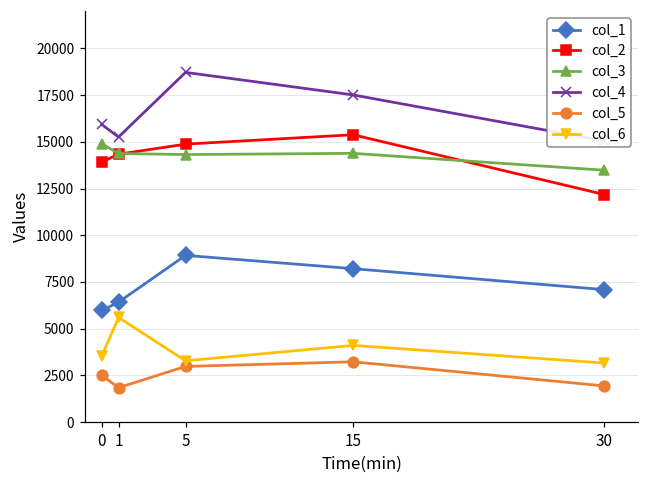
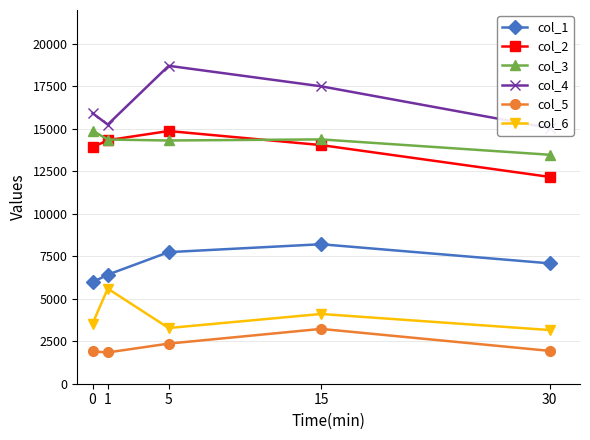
  {
    "col_1": {
      "0": 6000,
      "1": 6400,
-     "5": 8900,
+     "5": 7700,
      "15": 8200,
      "30": 7100
    },
    "col_2": {
      "0": 13900,
      "5": 14900,
-     "15": 15400,
+     "15": 14000,
      "30": 12200
    },
    "col_3": {
      "0": 14900,
      "5": 14300,
      "15": 14400,
      "30": 13500
    },
    "col_4": {
      "0": 15900,
      "1": 15300,
      "5": 18700,
      "15": 17500
    },
    "col_5": {
-     "0": 2500,
+     "0": 1900,
      "1": 1800,
-     "5": 3000,
+     "5": 2400,
      "15": 3200,
      "30": 1900
    },
    "col_6": {
      "0": 3500,
      "1": 5600,
      "5": 3300,
      "15": 4100,
      "30": 3200
    }
  }
